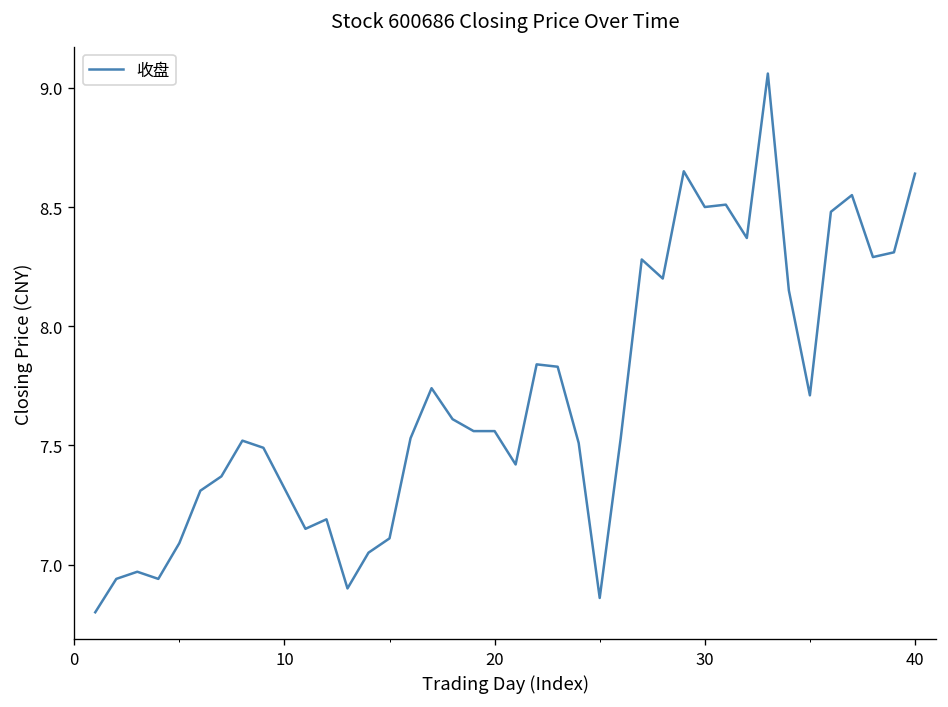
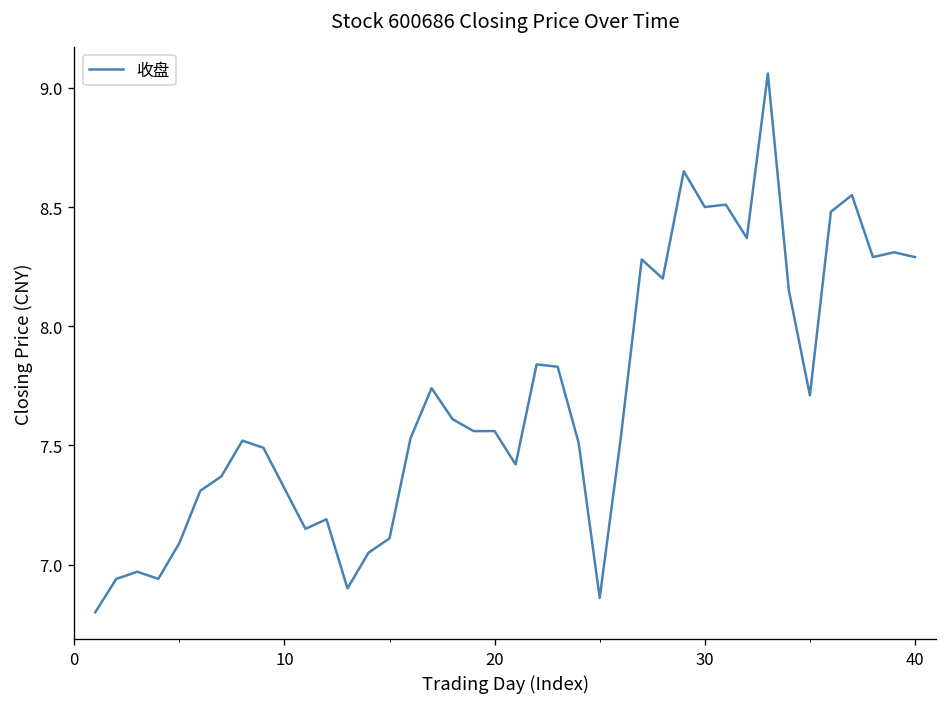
  {
    "10": 7.32,
    "20": 7.56,
    "30": 8.50,
-   "40": 8.64
+   "40": 8.29
  }
